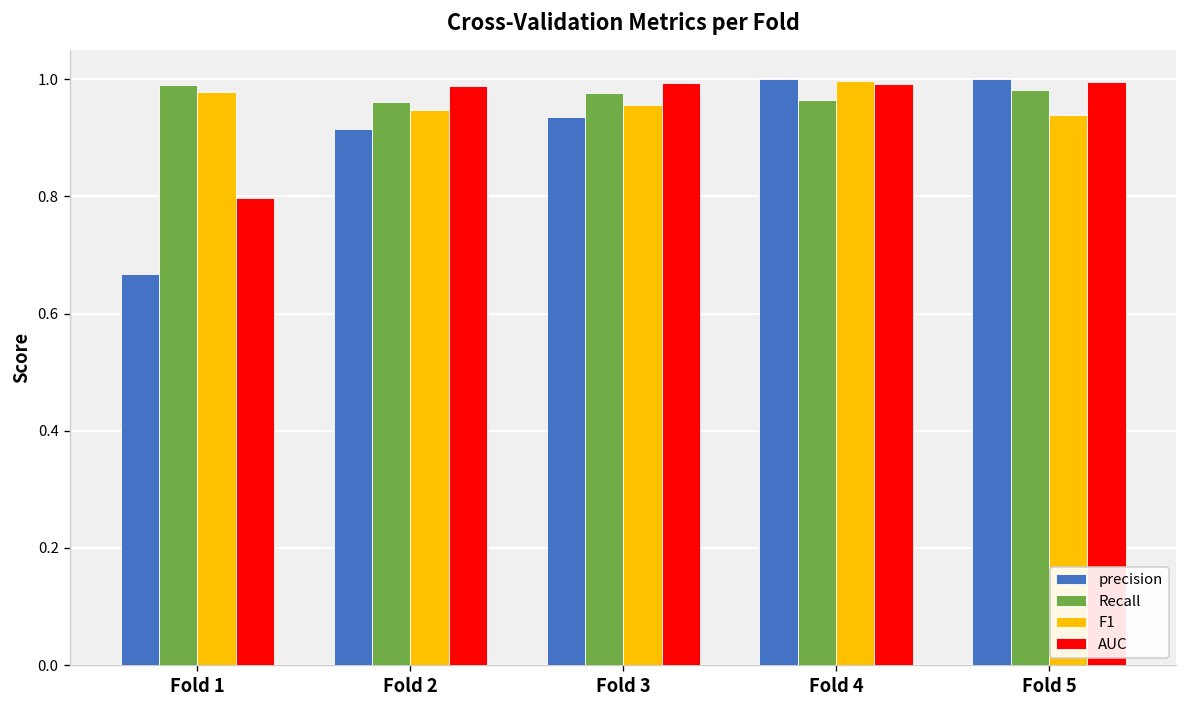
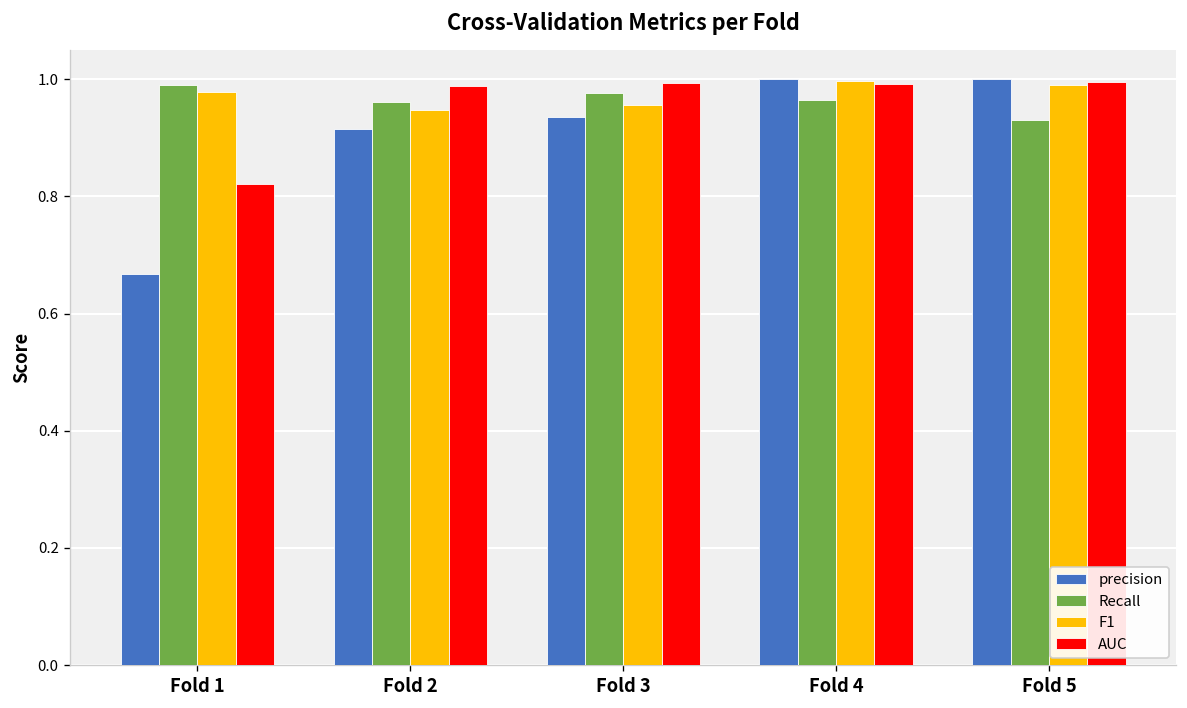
  {
    "precision": {
      "Fold 1": 0.67,
      "Fold 2": 0.92,
      "Fold 3": 0.93,
      "Fold 4": 1.00,
      "Fold 5": 1.00
    },
    "Recall": {
      "Fold 1": 0.99,
      "Fold 2": 0.96,
      "Fold 3": 0.98,
      "Fold 4": 0.96,
-     "Fold 5": 0.98
+     "Fold 5": 0.93
    },
    "F1": {
      "Fold 1": 0.98,
      "Fold 2": 0.95,
      "Fold 3": 0.96,
      "Fold 4": 1.00,
-     "Fold 5": 0.94
+     "Fold 5": 0.99
    },
    "AUC": {
-     "Fold 1": 0.80,
+     "Fold 1": 0.82,
      "Fold 2": 0.99,
      "Fold 3": 0.99,
      "Fold 4": 0.99,
      "Fold 5": 0.99
    }
  }
